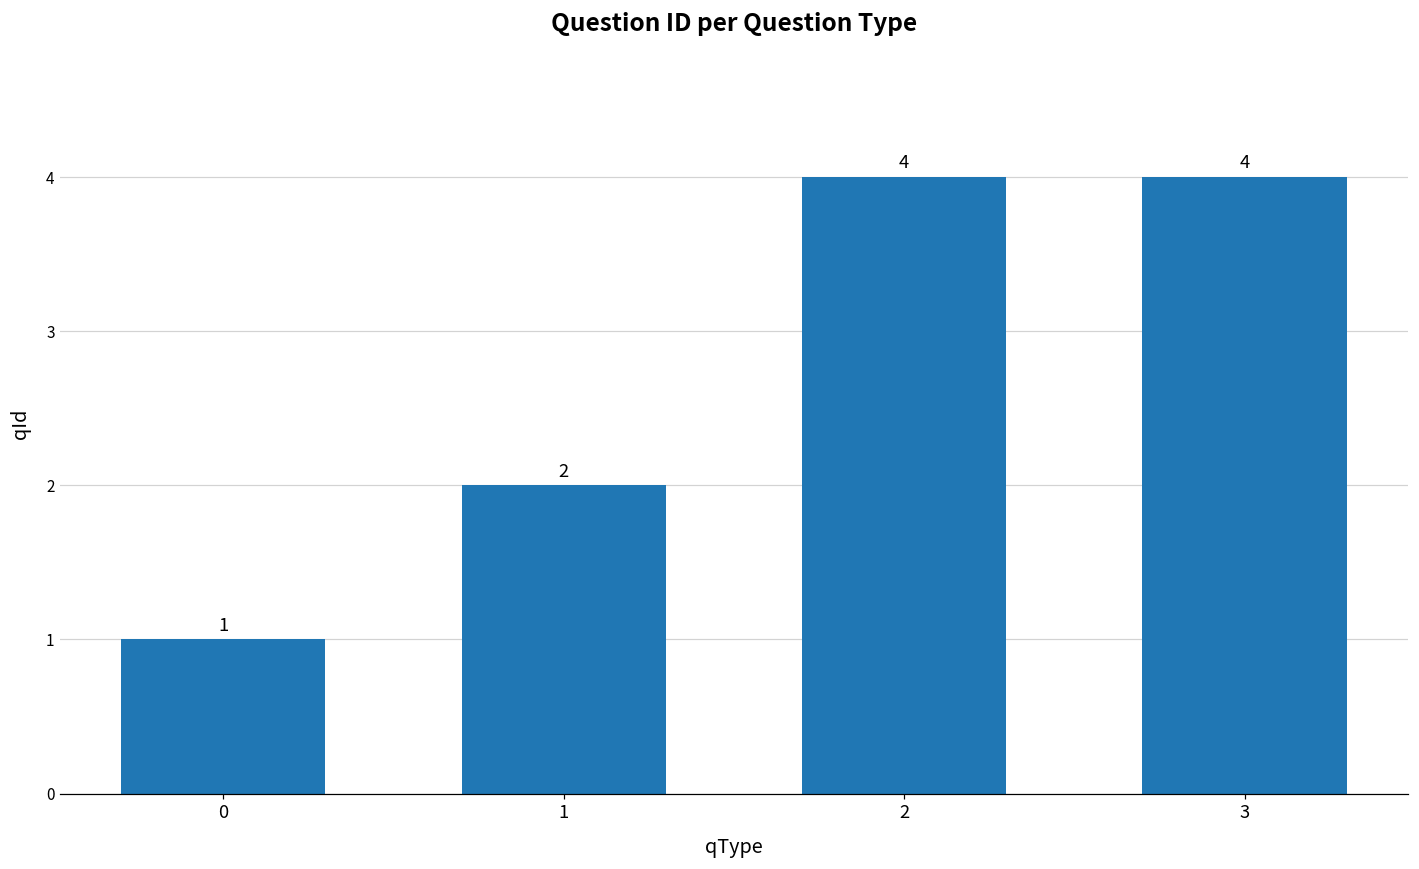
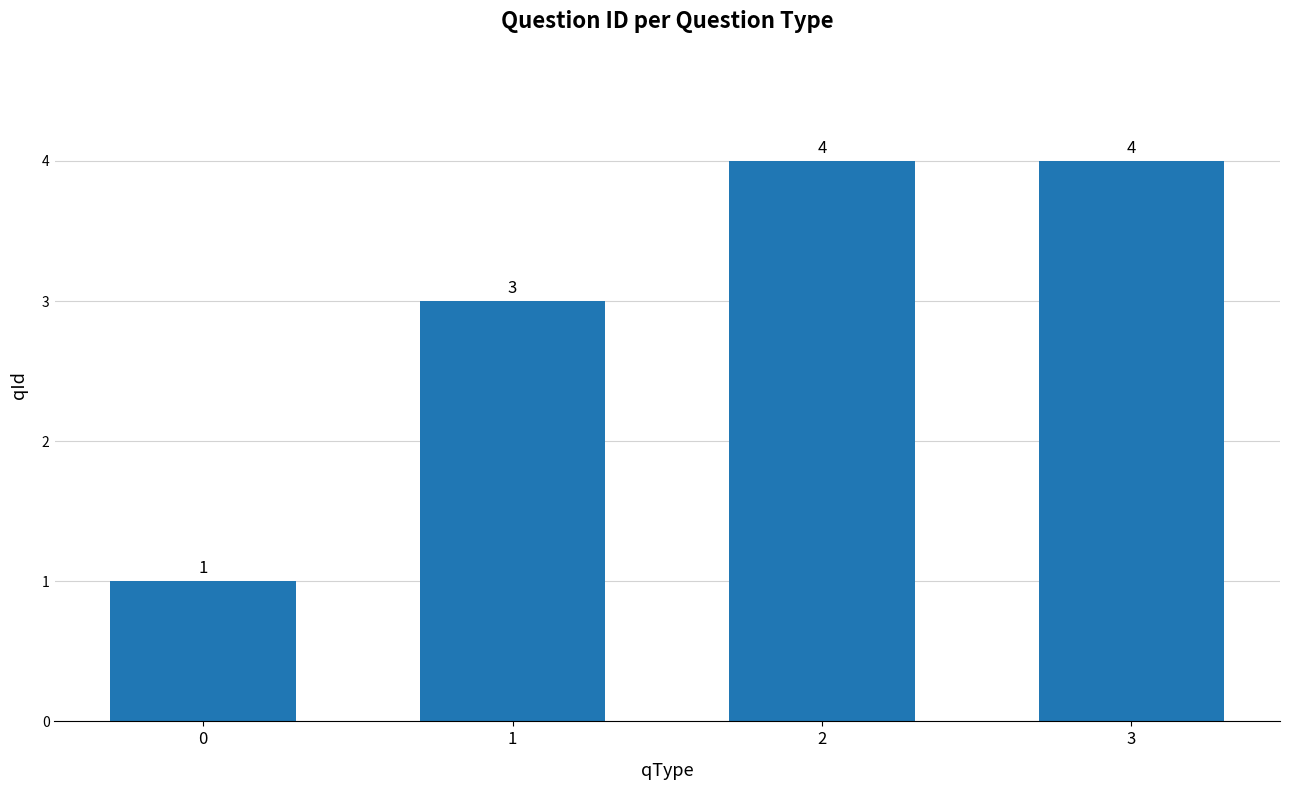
  {
    "0": 1,
-   "1": 2,
+   "1": 3,
    "2": 4,
    "3": 4
  }
